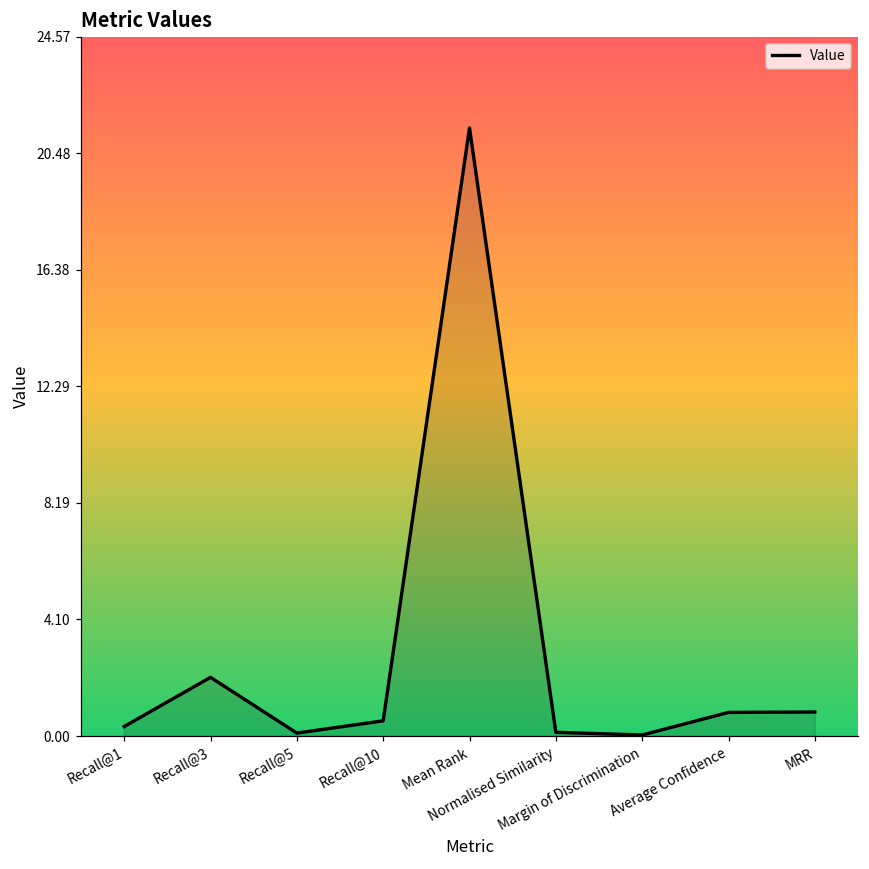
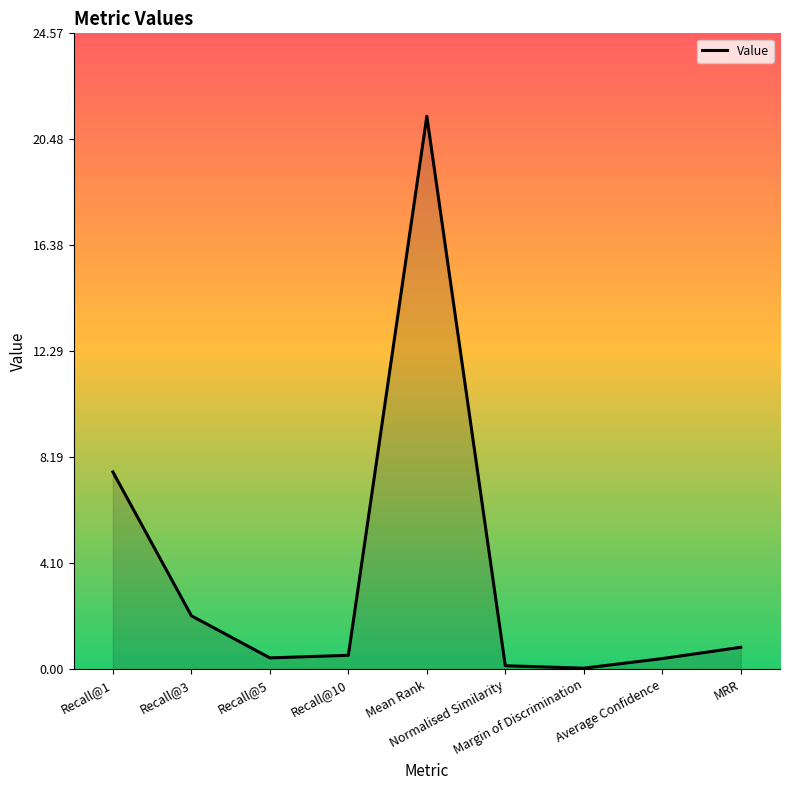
  {
-   "Recall@1": 0.3,
+   "Recall@1": 7.6,
    "Recall@3": 2.1,
-   "Recall@5": 0.1,
+   "Recall@5": 0.4,
    "Recall@10": 0.5,
    "Mean Rank": 21.4,
    "Normalised Similarity": 0.1,
    "Margin of Discrimination": 0.0,
-   "Average Confidence": 0.8,
+   "Average Confidence": 0.4,
    "MRR": 0.8
  }
